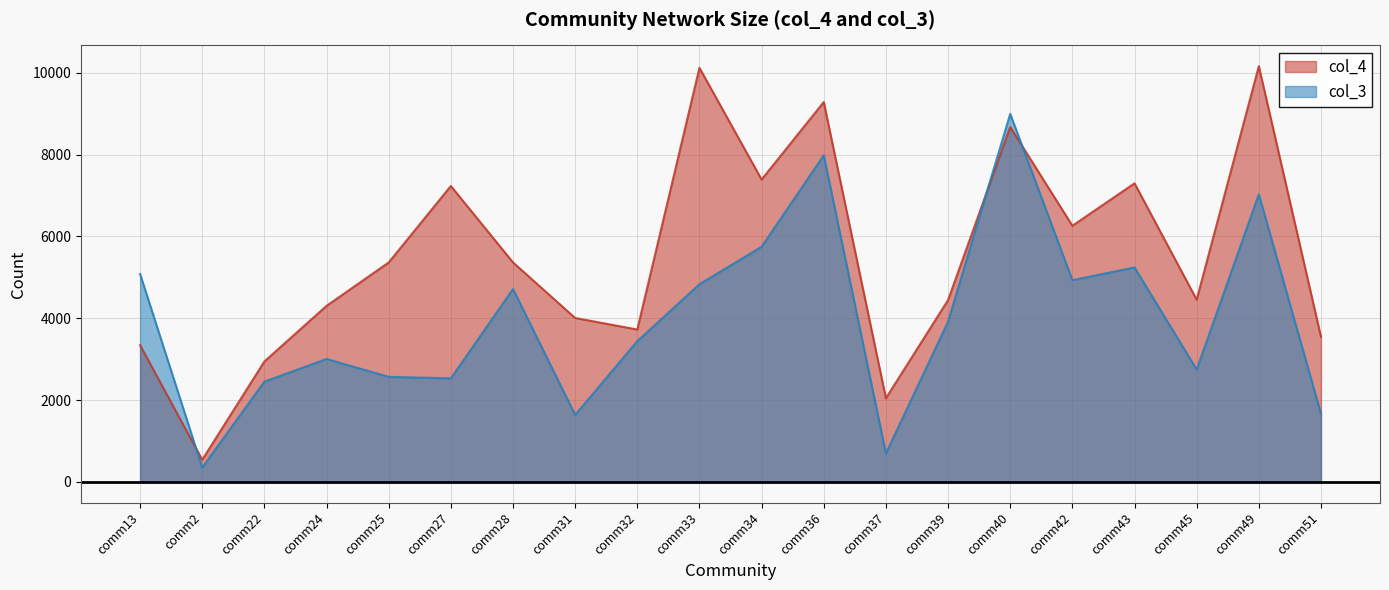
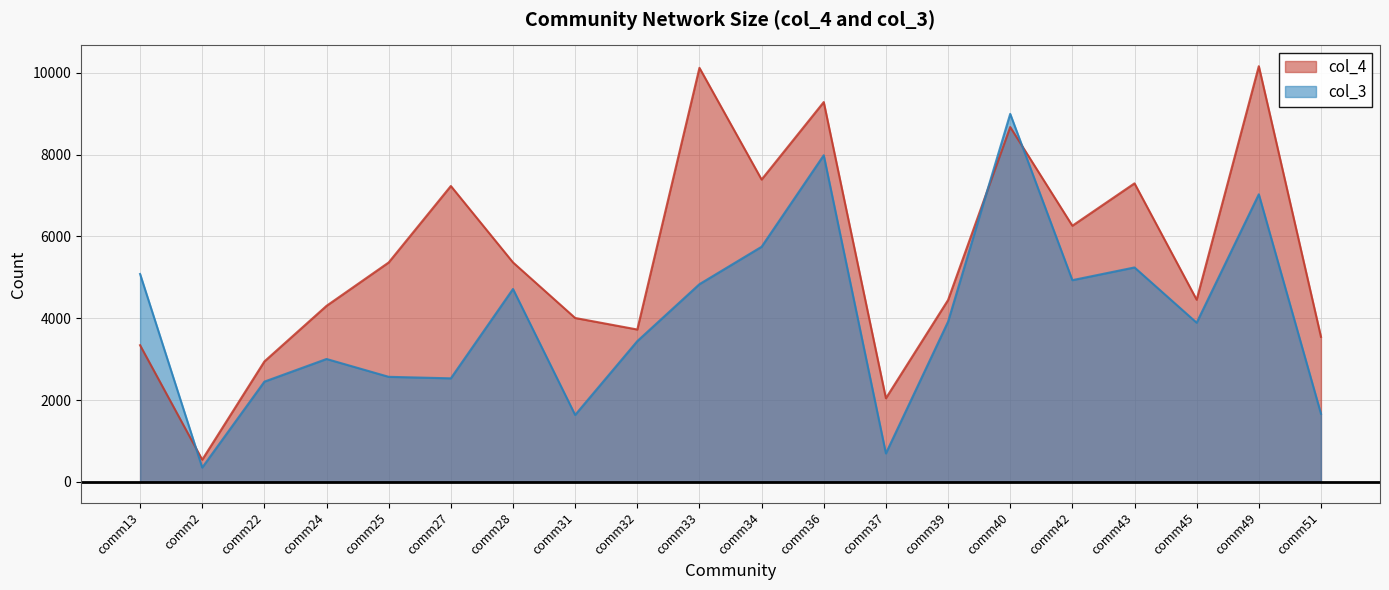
  {
    "col_4": {
      "comm13": 3300,
      "comm2": 500,
      "comm22": 2900,
      "comm24": 4300,
      "comm25": 5400,
      "comm27": 7200,
      "comm28": 5400,
      "comm31": 4000,
      "comm32": 3700,
      "comm33": 10100,
      "comm34": 7400,
      "comm36": 9300,
      "comm37": 2000,
      "comm39": 4400,
      "comm40": 8700,
      "comm42": 6300,
      "comm43": 7300,
      "comm45": 4500,
      "comm49": 10200,
      "comm51": 3500
    },
    "col_3": {
      "comm13": 5100,
      "comm2": 300,
      "comm22": 2400,
      "comm24": 3000,
      "comm25": 2600,
      "comm27": 2500,
      "comm28": 4700,
      "comm31": 1600,
      "comm32": 3400,
      "comm33": 4800,
      "comm34": 5700,
      "comm36": 8000,
      "comm37": 700,
      "comm39": 3900,
      "comm40": 9000,
      "comm42": 4900,
      "comm43": 5200,
-     "comm45": 2700,
+     "comm45": 3900,
      "comm49": 7000,
      "comm51": 1700
    }
  }
